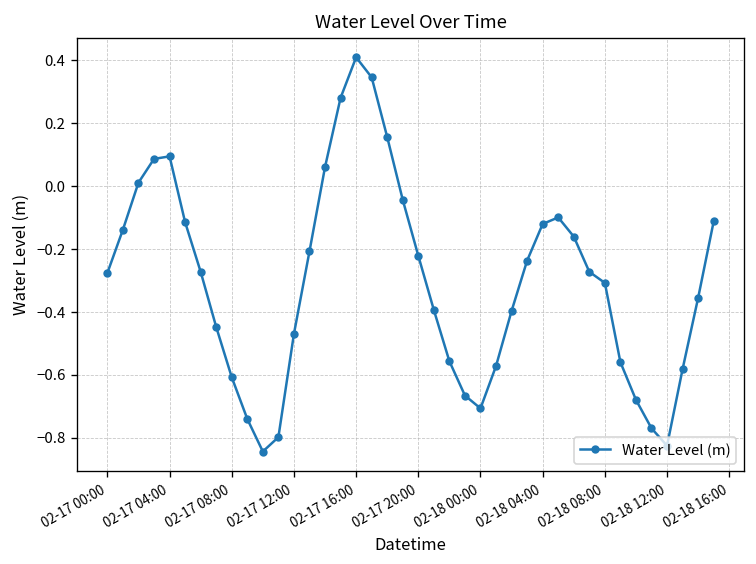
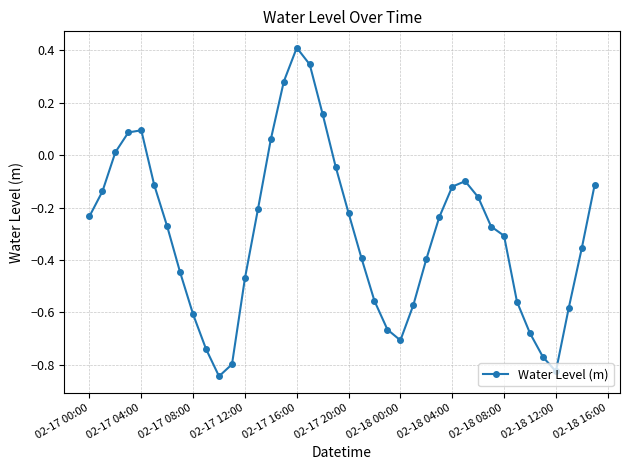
  {
-   "02-17 00:00": -0.28,
+   "02-17 00:00": -0.23,
    "02-17 04:00": 0.09,
    "02-17 08:00": -0.61,
    "02-17 12:00": -0.47,
    "02-17 16:00": 0.41,
    "02-17 20:00": -0.22,
    "02-18 00:00": -0.71,
    "02-18 04:00": -0.12,
    "02-18 08:00": -0.31
  }
